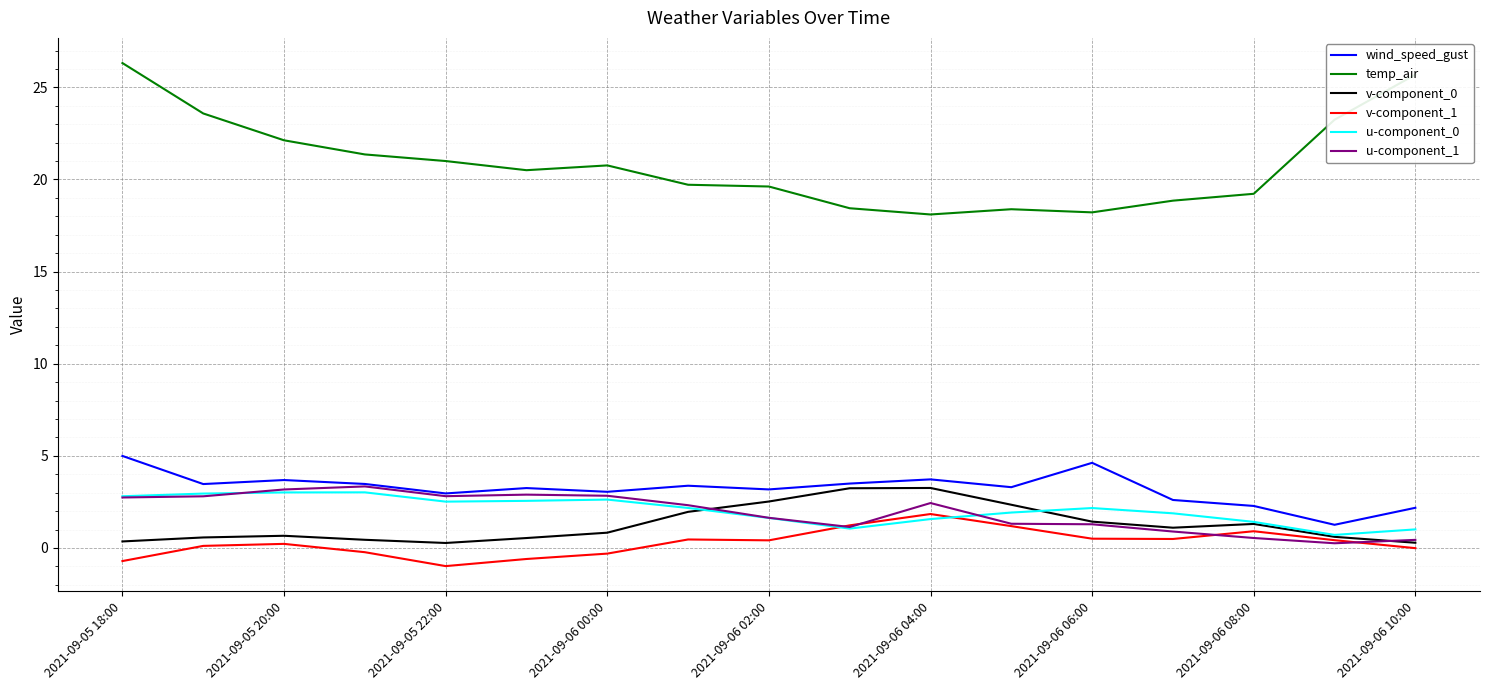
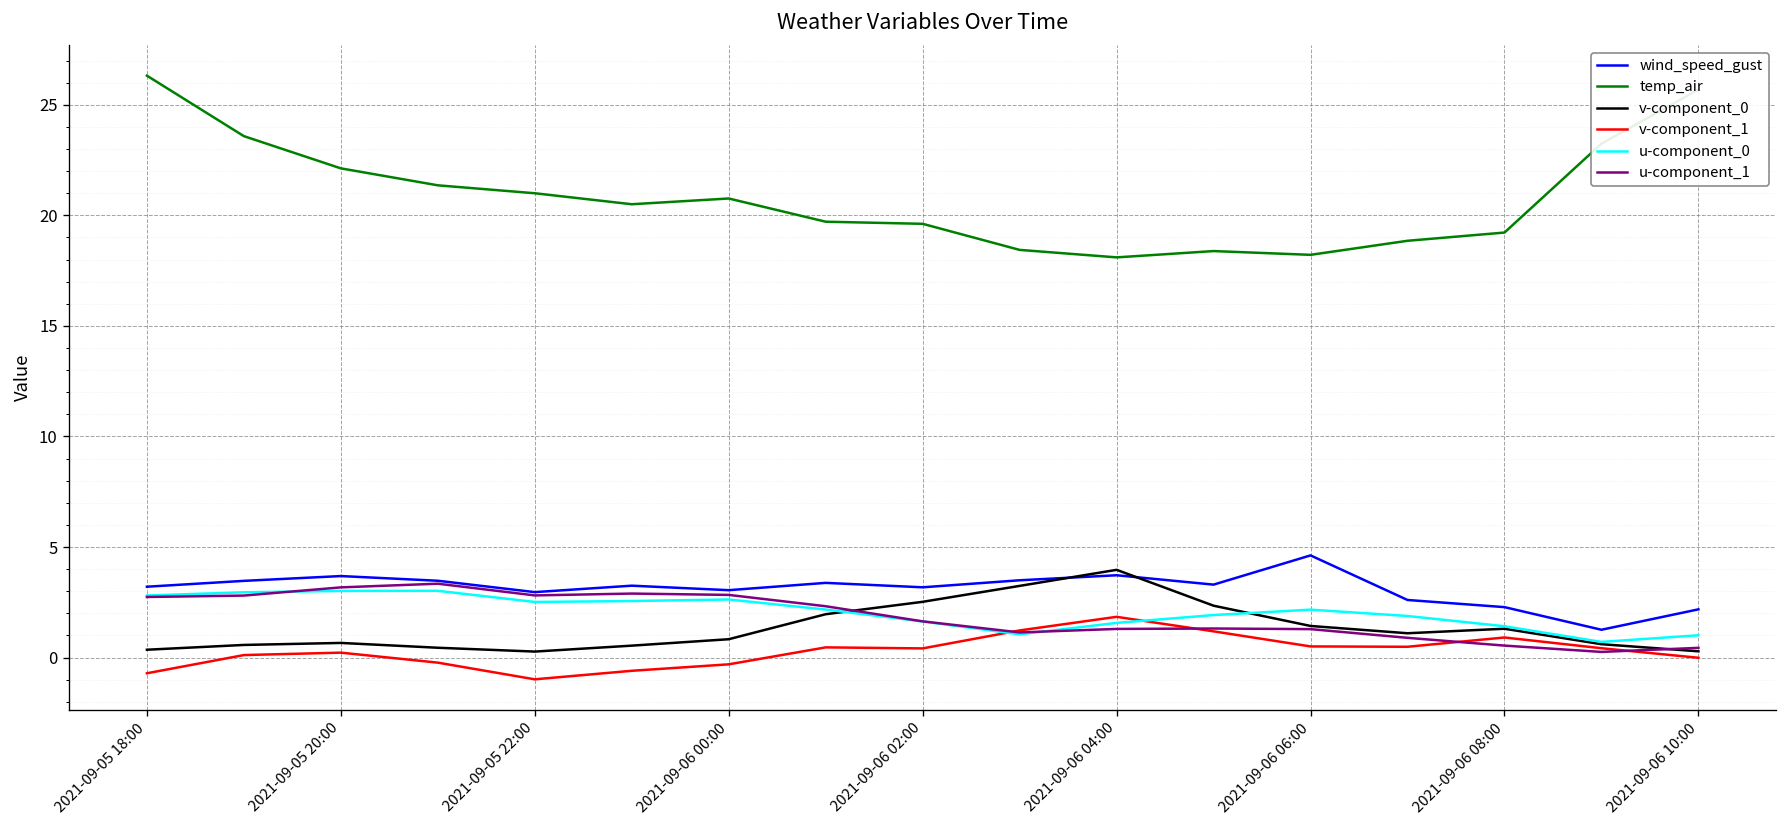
  {
    "wind_speed_gust": {
-     "2021-09-05 18:00": 5.0,
+     "2021-09-05 18:00": 3.2,
      "2021-09-05 20:00": 3.7,
      "2021-09-05 22:00": 3.0,
      "2021-09-06 00:00": 3.0,
      "2021-09-06 02:00": 3.2,
      "2021-09-06 04:00": 3.7,
      "2021-09-06 06:00": 4.6,
      "2021-09-06 08:00": 2.3,
      "2021-09-06 10:00": 2.2
    },
    "temp_air": {
      "2021-09-05 18:00": 26.3,
      "2021-09-05 20:00": 22.1,
      "2021-09-05 22:00": 21.0,
      "2021-09-06 00:00": 20.8,
      "2021-09-06 02:00": 19.6,
      "2021-09-06 04:00": 18.1,
      "2021-09-06 06:00": 18.2,
      "2021-09-06 08:00": 19.2
    },
    "v-component_0": {
      "2021-09-05 18:00": 0.4,
      "2021-09-05 20:00": 0.7,
      "2021-09-05 22:00": 0.3,
      "2021-09-06 00:00": 0.8,
      "2021-09-06 02:00": 2.5,
-     "2021-09-06 04:00": 3.3,
+     "2021-09-06 04:00": 4.0,
      "2021-09-06 06:00": 1.4,
      "2021-09-06 10:00": 0.3
    },
    "v-component_1": {
      "2021-09-05 18:00": -0.7,
      "2021-09-05 20:00": 0.2,
      "2021-09-05 22:00": -1.0,
      "2021-09-06 00:00": -0.3,
      "2021-09-06 02:00": 0.4,
      "2021-09-06 04:00": 1.8,
      "2021-09-06 06:00": 0.5,
      "2021-09-06 08:00": 0.9,
      "2021-09-06 10:00": 0.0
    },
    "u-component_0": {
      "2021-09-05 20:00": 3.0,
      "2021-09-05 22:00": 2.5,
      "2021-09-06 00:00": 2.6,
      "2021-09-06 04:00": 1.6,
      "2021-09-06 06:00": 2.2,
      "2021-09-06 10:00": 1.0
    },
    "u-component_1": {
      "2021-09-05 20:00": 3.2,
      "2021-09-05 22:00": 2.8,
      "2021-09-06 00:00": 2.8,
-     "2021-09-06 04:00": 2.4,
+     "2021-09-06 04:00": 1.3,
      "2021-09-06 06:00": 1.3,
      "2021-09-06 08:00": 0.5,
      "2021-09-06 10:00": 0.4
    }
  }
